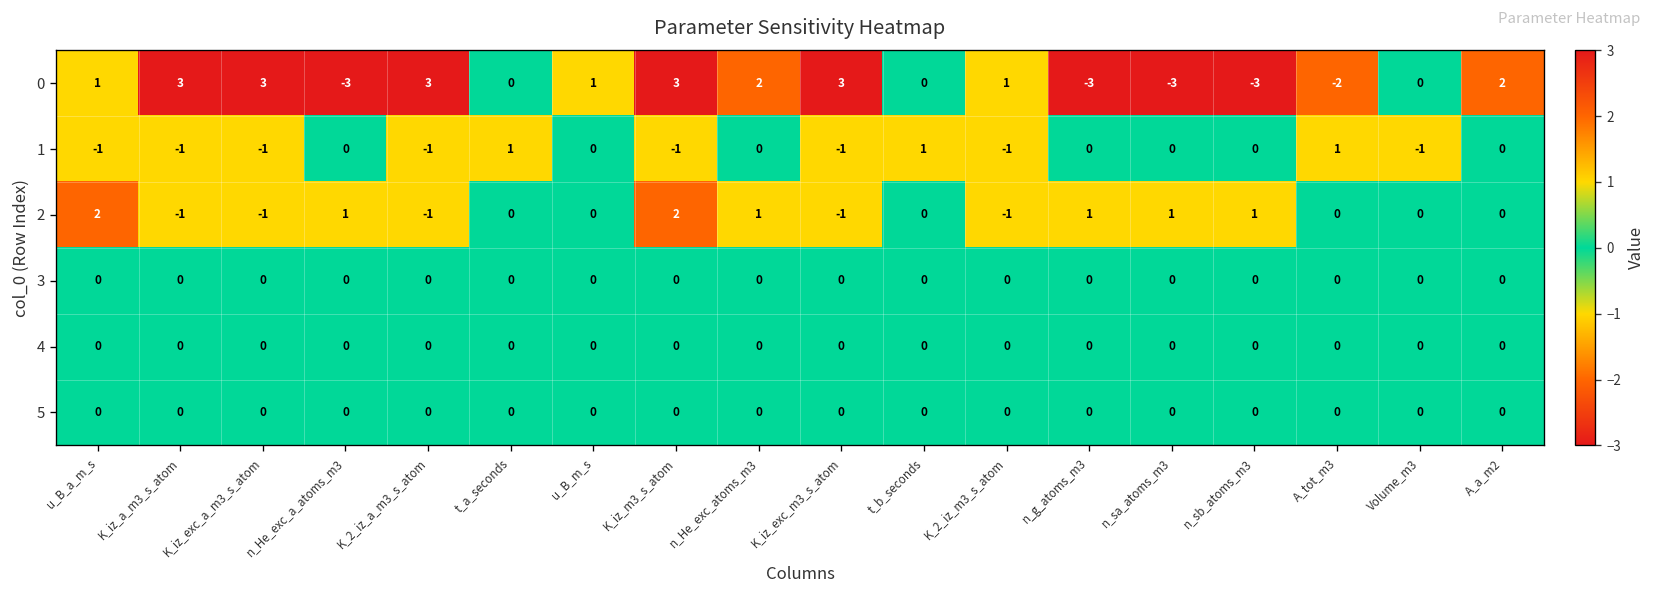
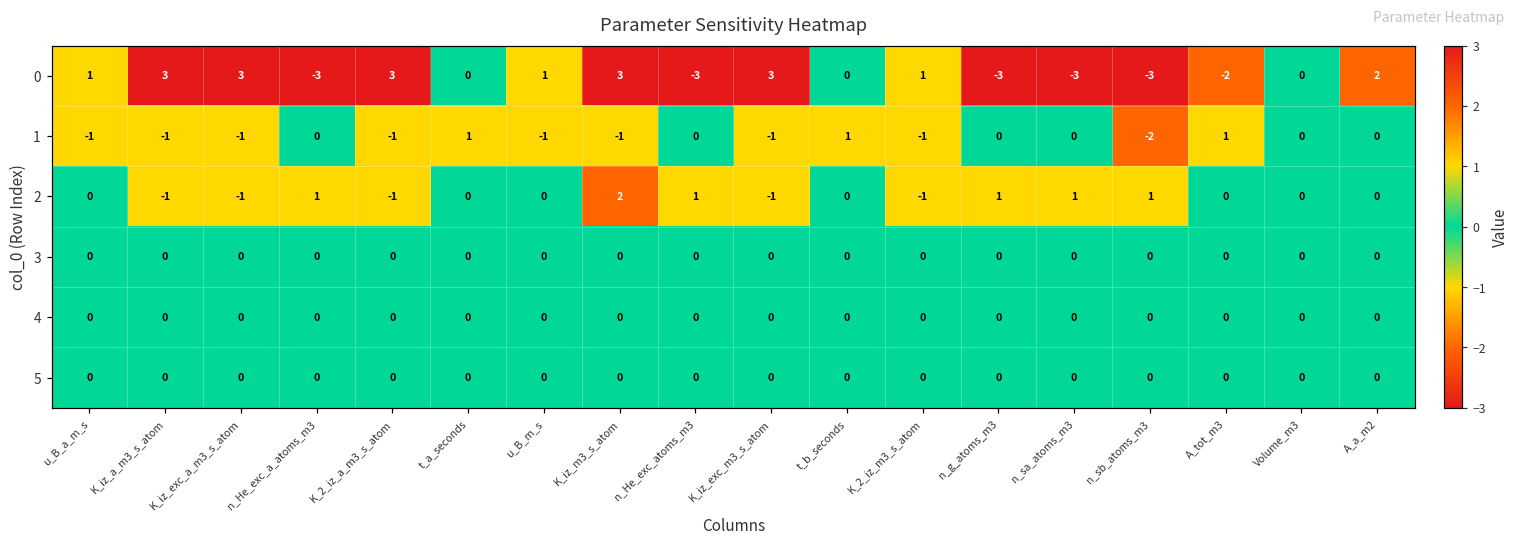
  {
    "0": {
      "u_B_a_m_s": 1,
      "K_iz_a_m3_s_atom": 3,
      "K_iz_exc_a_m3_s_atom": 3,
      "n_He_exc_a_atoms_m3": -3,
      "K_2_iz_a_m3_s_atom": 3,
      "t_a_seconds": 0,
      "u_B_m_s": 1,
      "K_iz_m3_s_atom": 3,
-     "n_He_exc_atoms_m3": 2,
+     "n_He_exc_atoms_m3": -3,
      "K_iz_exc_m3_s_atom": 3,
      "t_b_seconds": 0,
      "K_2_iz_m3_s_atom": 1,
      "n_g_atoms_m3": -3,
      "n_sa_atoms_m3": -3,
      "n_sb_atoms_m3": -3,
      "A_tot_m3": -2,
      "Volume_m3": 0,
      "A_a_m2": 2
    },
    "1": {
      "u_B_a_m_s": -1,
      "K_iz_a_m3_s_atom": -1,
      "K_iz_exc_a_m3_s_atom": -1,
      "n_He_exc_a_atoms_m3": 0,
      "K_2_iz_a_m3_s_atom": -1,
      "t_a_seconds": 1,
-     "u_B_m_s": 0,
+     "u_B_m_s": -1,
      "K_iz_m3_s_atom": -1,
      "n_He_exc_atoms_m3": 0,
      "K_iz_exc_m3_s_atom": -1,
      "t_b_seconds": 1,
      "K_2_iz_m3_s_atom": -1,
      "n_g_atoms_m3": 0,
      "n_sa_atoms_m3": 0,
-     "n_sb_atoms_m3": 0,
+     "n_sb_atoms_m3": -2,
      "A_tot_m3": 1,
-     "Volume_m3": -1,
+     "Volume_m3": 0,
      "A_a_m2": 0
    },
    "2": {
-     "u_B_a_m_s": 2,
+     "u_B_a_m_s": 0,
      "K_iz_a_m3_s_atom": -1,
      "K_iz_exc_a_m3_s_atom": -1,
      "n_He_exc_a_atoms_m3": 1,
      "K_2_iz_a_m3_s_atom": -1,
      "t_a_seconds": 0,
      "u_B_m_s": 0,
      "K_iz_m3_s_atom": 2,
      "n_He_exc_atoms_m3": 1,
      "K_iz_exc_m3_s_atom": -1,
      "t_b_seconds": 0,
      "K_2_iz_m3_s_atom": -1,
      "n_g_atoms_m3": 1,
      "n_sa_atoms_m3": 1,
      "n_sb_atoms_m3": 1,
      "A_tot_m3": 0,
      "Volume_m3": 0,
      "A_a_m2": 0
    },
    "3": {
      "u_B_a_m_s": 0,
      "K_iz_a_m3_s_atom": 0,
      "K_iz_exc_a_m3_s_atom": 0,
      "n_He_exc_a_atoms_m3": 0,
      "K_2_iz_a_m3_s_atom": 0,
      "t_a_seconds": 0,
      "u_B_m_s": 0,
      "K_iz_m3_s_atom": 0,
      "n_He_exc_atoms_m3": 0,
      "K_iz_exc_m3_s_atom": 0,
      "t_b_seconds": 0,
      "K_2_iz_m3_s_atom": 0,
      "n_g_atoms_m3": 0,
      "n_sa_atoms_m3": 0,
      "n_sb_atoms_m3": 0,
      "A_tot_m3": 0,
      "Volume_m3": 0,
      "A_a_m2": 0
    },
    "4": {
      "u_B_a_m_s": 0,
      "K_iz_a_m3_s_atom": 0,
      "K_iz_exc_a_m3_s_atom": 0,
      "n_He_exc_a_atoms_m3": 0,
      "K_2_iz_a_m3_s_atom": 0,
      "t_a_seconds": 0,
      "u_B_m_s": 0,
      "K_iz_m3_s_atom": 0,
      "n_He_exc_atoms_m3": 0,
      "K_iz_exc_m3_s_atom": 0,
      "t_b_seconds": 0,
      "K_2_iz_m3_s_atom": 0,
      "n_g_atoms_m3": 0,
      "n_sa_atoms_m3": 0,
      "n_sb_atoms_m3": 0,
      "A_tot_m3": 0,
      "Volume_m3": 0,
      "A_a_m2": 0
    },
    "5": {
      "u_B_a_m_s": 0,
      "K_iz_a_m3_s_atom": 0,
      "K_iz_exc_a_m3_s_atom": 0,
      "n_He_exc_a_atoms_m3": 0,
      "K_2_iz_a_m3_s_atom": 0,
      "t_a_seconds": 0,
      "u_B_m_s": 0,
      "K_iz_m3_s_atom": 0,
      "n_He_exc_atoms_m3": 0,
      "K_iz_exc_m3_s_atom": 0,
      "t_b_seconds": 0,
      "K_2_iz_m3_s_atom": 0,
      "n_g_atoms_m3": 0,
      "n_sa_atoms_m3": 0,
      "n_sb_atoms_m3": 0,
      "A_tot_m3": 0,
      "Volume_m3": 0,
      "A_a_m2": 0
    }
  }
